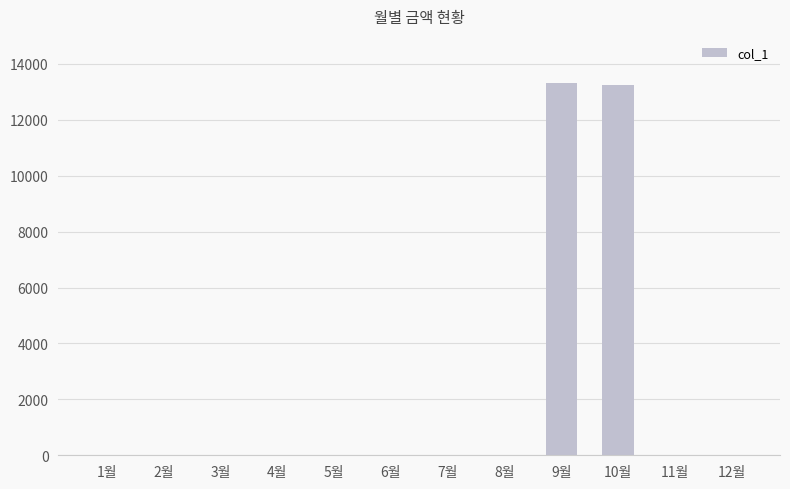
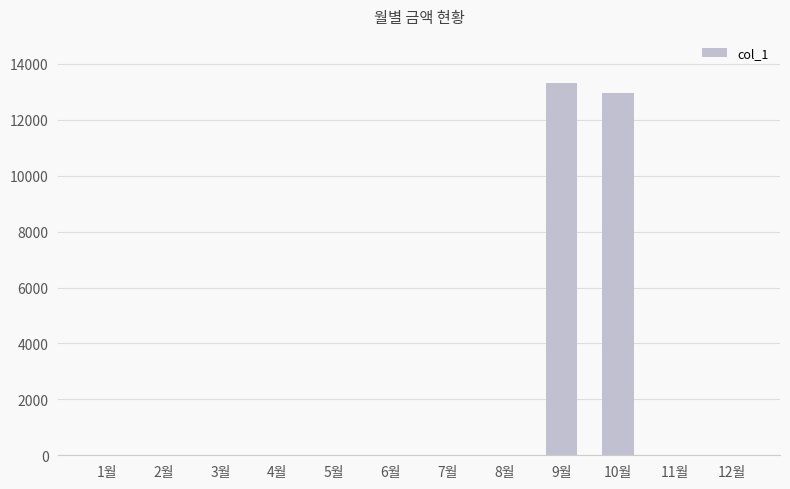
  {
    "1월": 0,
    "2월": 0,
    "3월": 0,
    "4월": 0,
    "5월": 0,
    "6월": 0,
    "7월": 0,
    "8월": 0,
    "9월": 13300,
-   "10월": 13200,
+   "10월": 12900,
    "11월": 0,
    "12월": 0
  }
